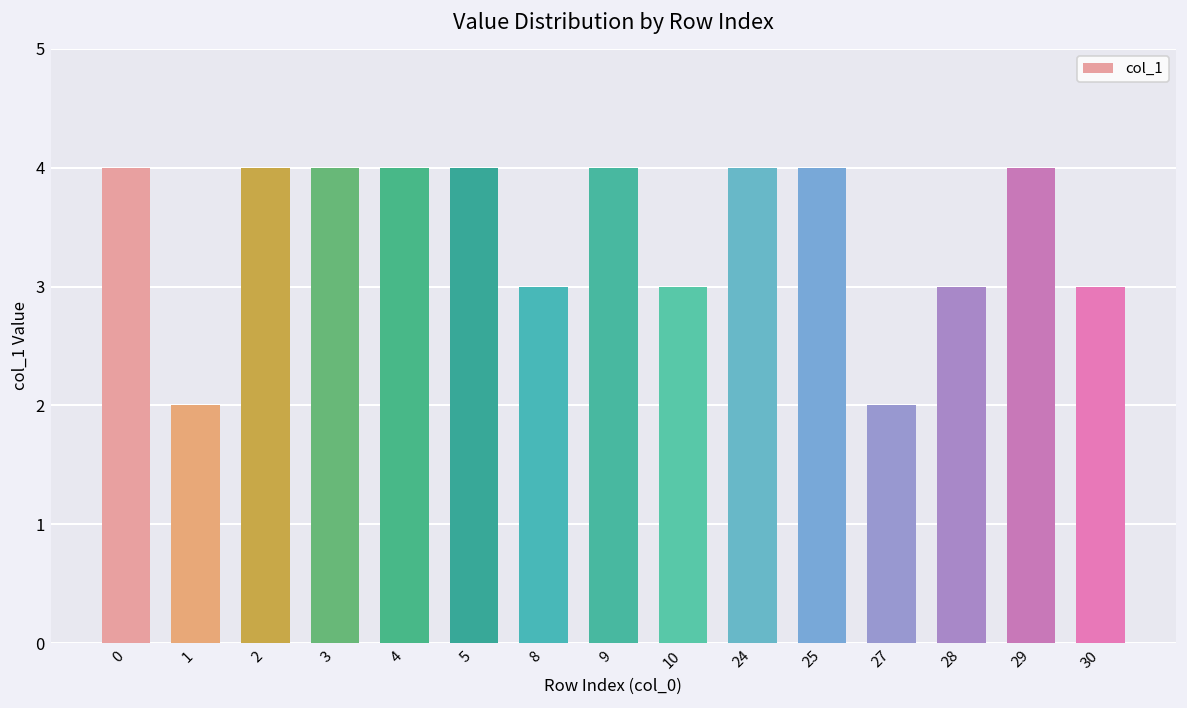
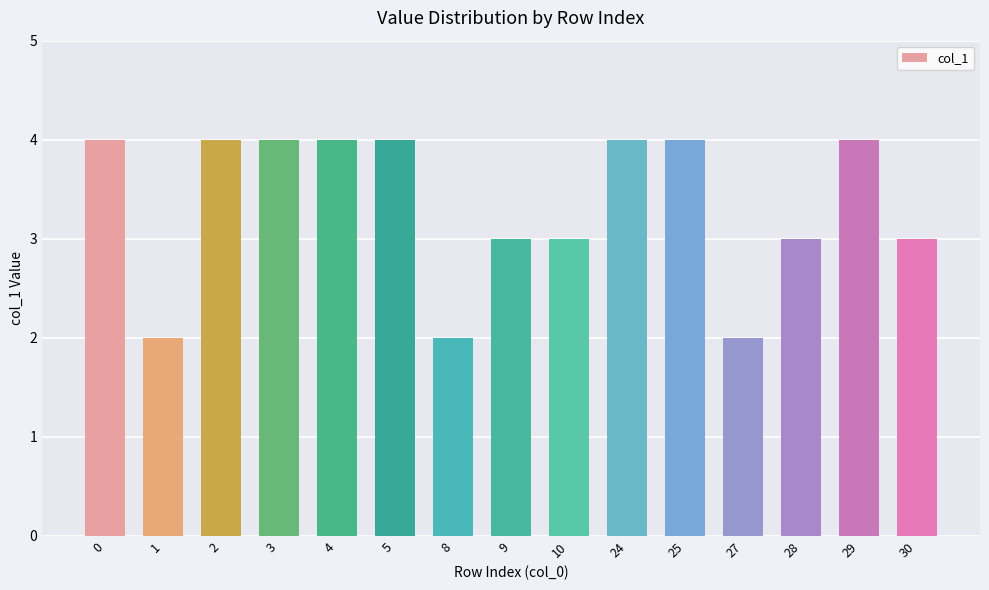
  {
    "0": 4,
    "1": 2,
    "2": 4,
    "3": 4,
    "4": 4,
    "5": 4,
-   "8": 3,
-   "9": 4,
+   "8": 2,
+   "9": 3,
    "10": 3,
    "24": 4,
    "25": 4,
    "27": 2,
    "28": 3,
    "29": 4,
    "30": 3
  }
